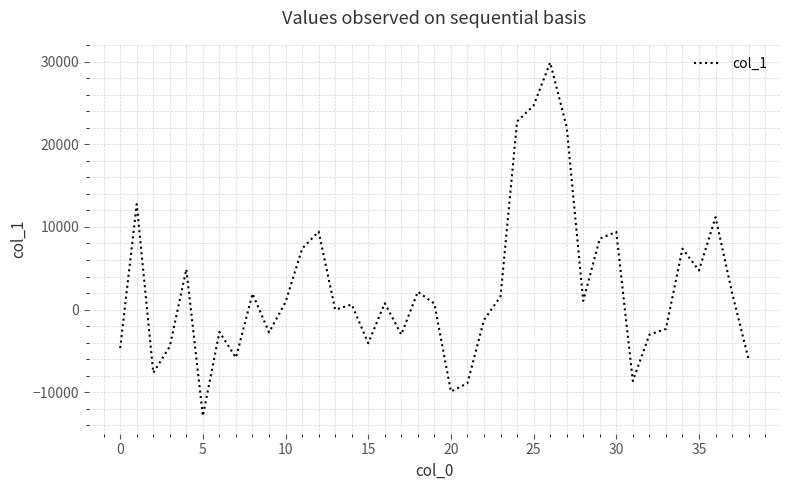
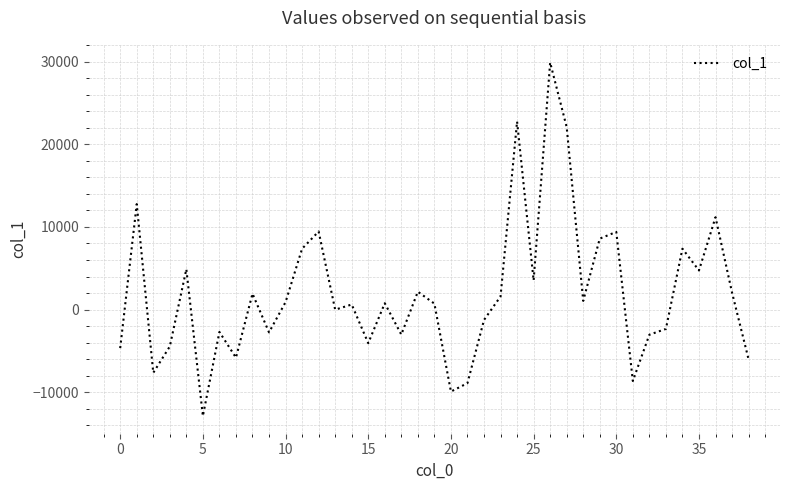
  {
    "0": -5000,
    "5": -13000,
    "10": 1000,
    "15": -4000,
    "20": -10000,
-   "25": 25000,
+   "25": 4000,
    "30": 9000,
    "35": 5000
  }
